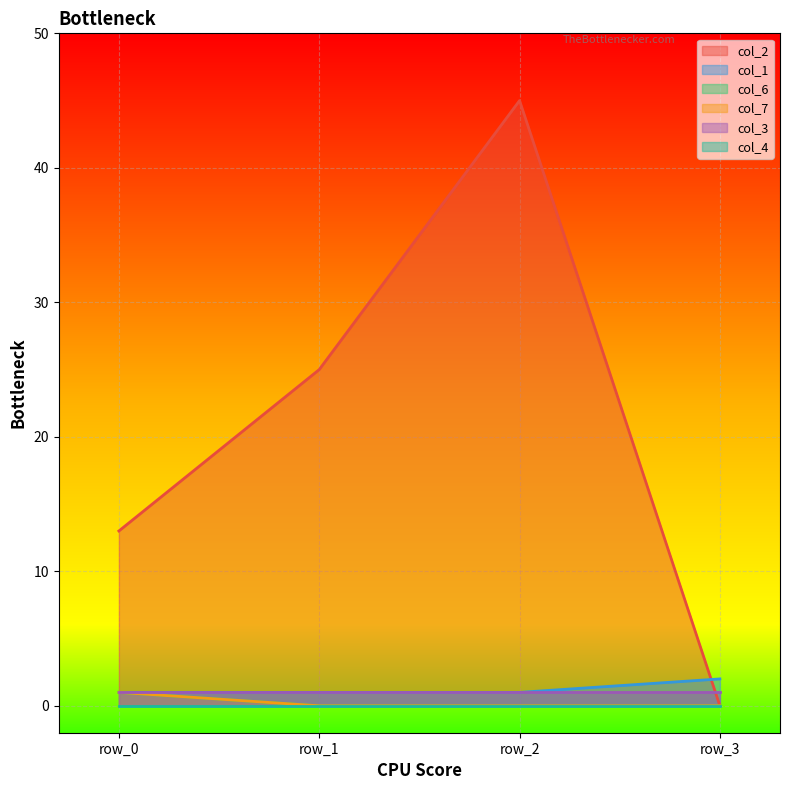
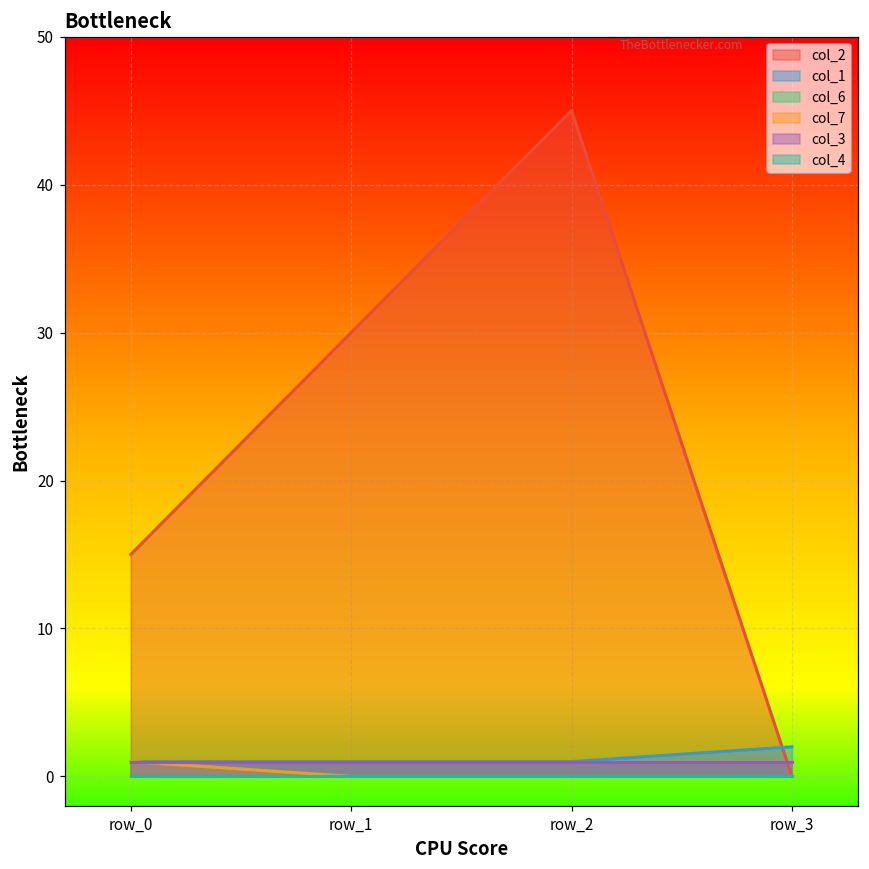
  {
    "col_2": {
-     "row_0": 13,
-     "row_1": 25,
+     "row_0": 15,
+     "row_1": 30,
      "row_2": 45
    },
    "col_3": {
      "row_3": 1
    }
  }
